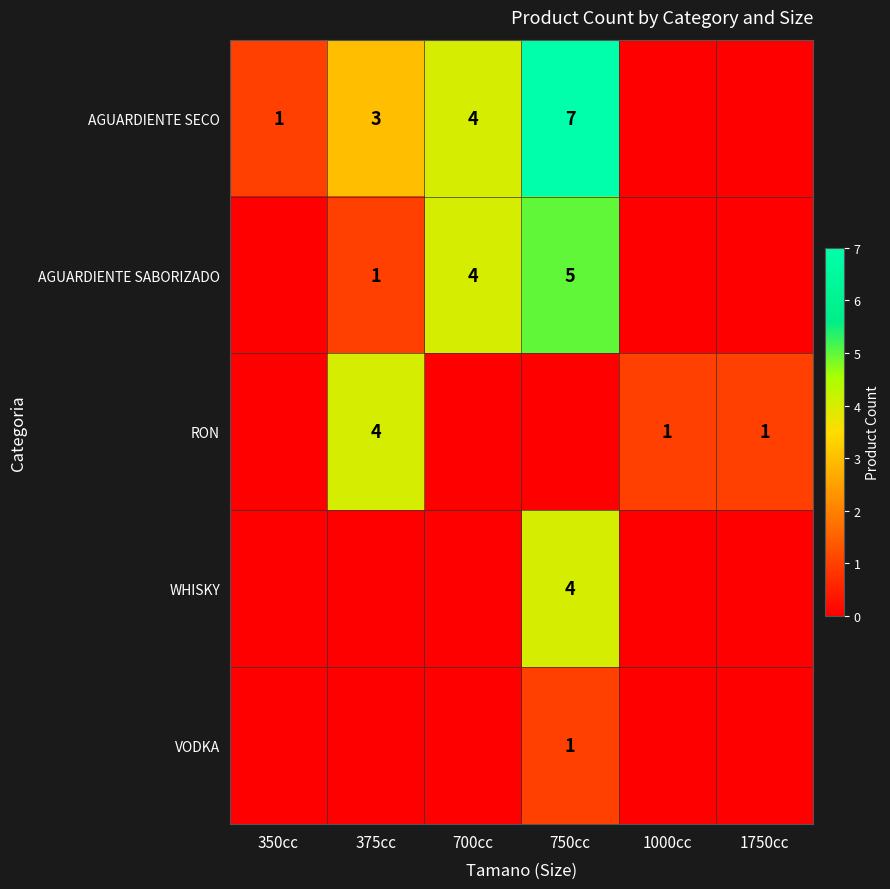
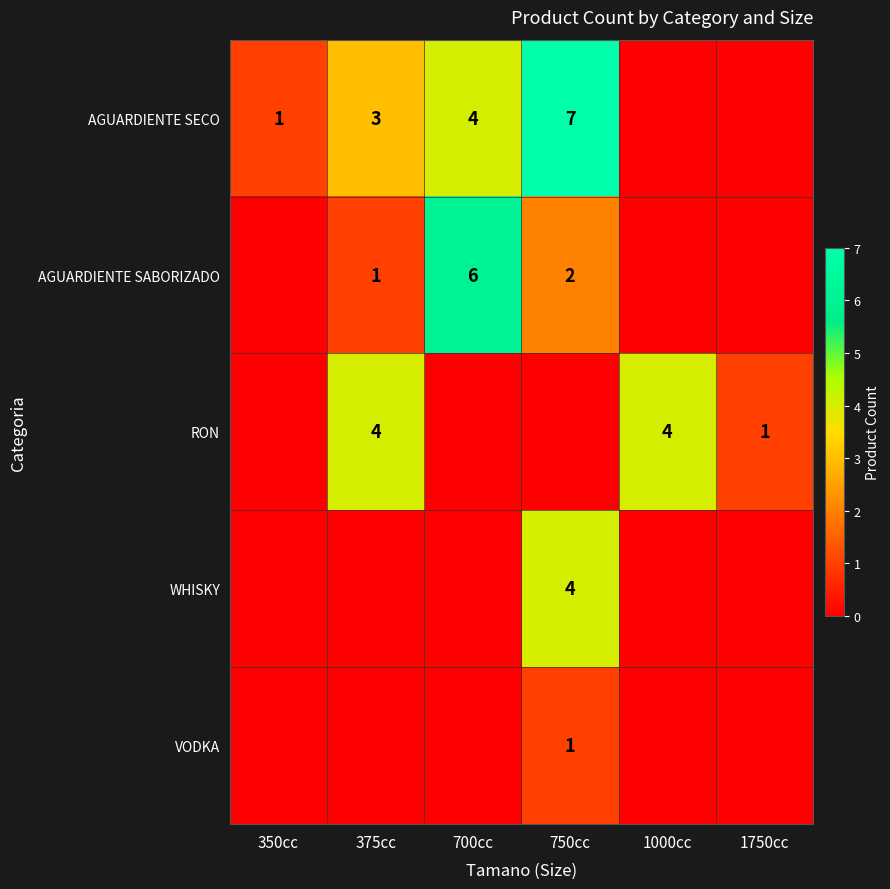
  {
    "AGUARDIENTE SECO": {
      "350cc": 1,
      "375cc": 3,
      "700cc": 4,
      "750cc": 7
    },
    "AGUARDIENTE SABORIZADO": {
      "375cc": 1,
-     "700cc": 4,
-     "750cc": 5
+     "700cc": 6,
+     "750cc": 2
    },
    "RON": {
      "375cc": 4,
-     "1000cc": 1,
+     "1000cc": 4,
      "1750cc": 1
    },
    "WHISKY": {
      "750cc": 4
    },
    "VODKA": {
      "750cc": 1
    }
  }
